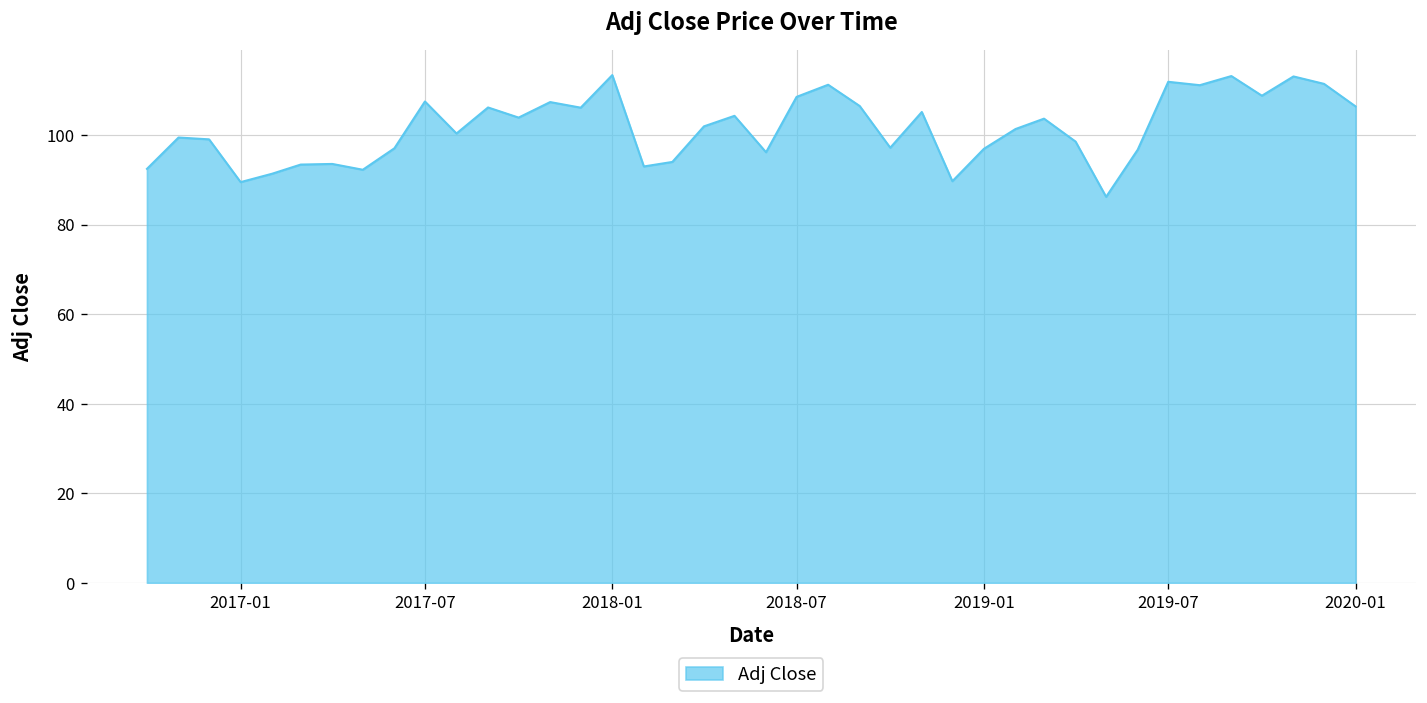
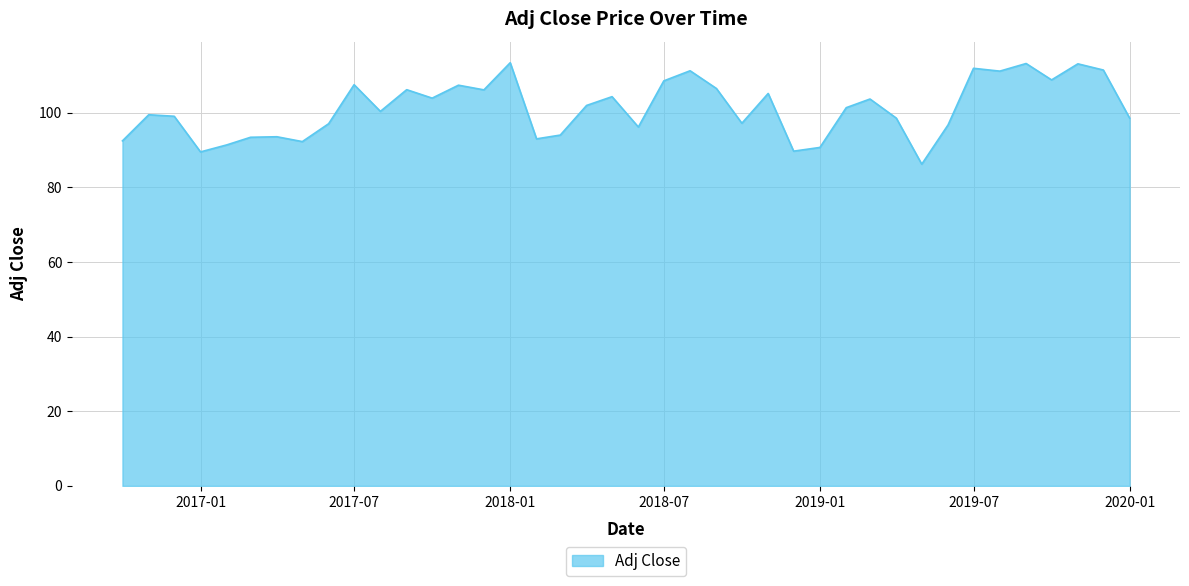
  {
    "2017-01": 90,
    "2017-07": 108,
    "2018-01": 113,
    "2018-07": 109,
-   "2019-01": 97,
+   "2019-01": 91,
    "2019-07": 112,
-   "2020-01": 106
+   "2020-01": 99
  }
